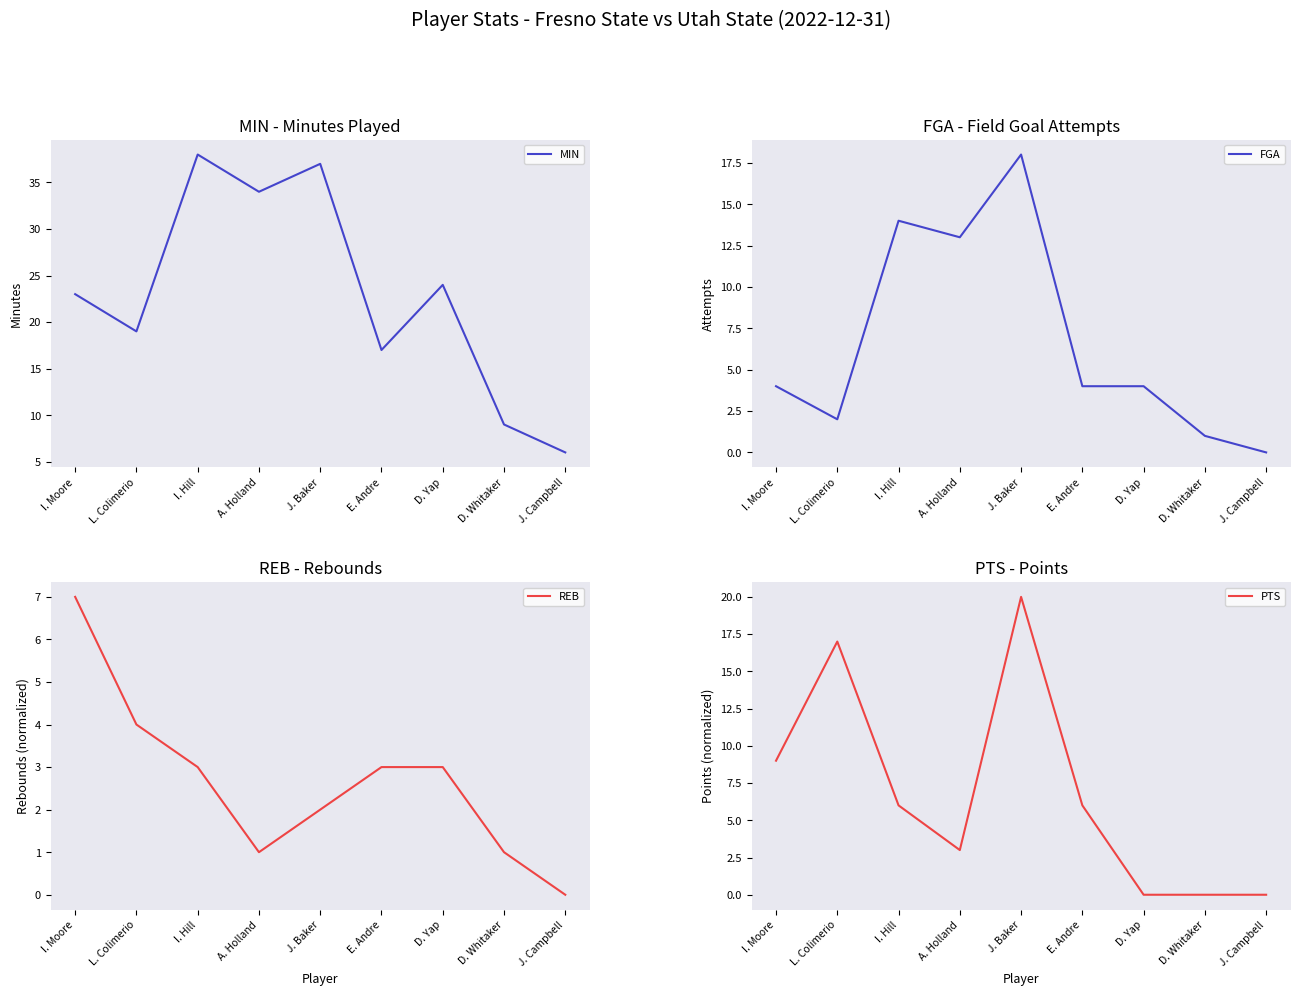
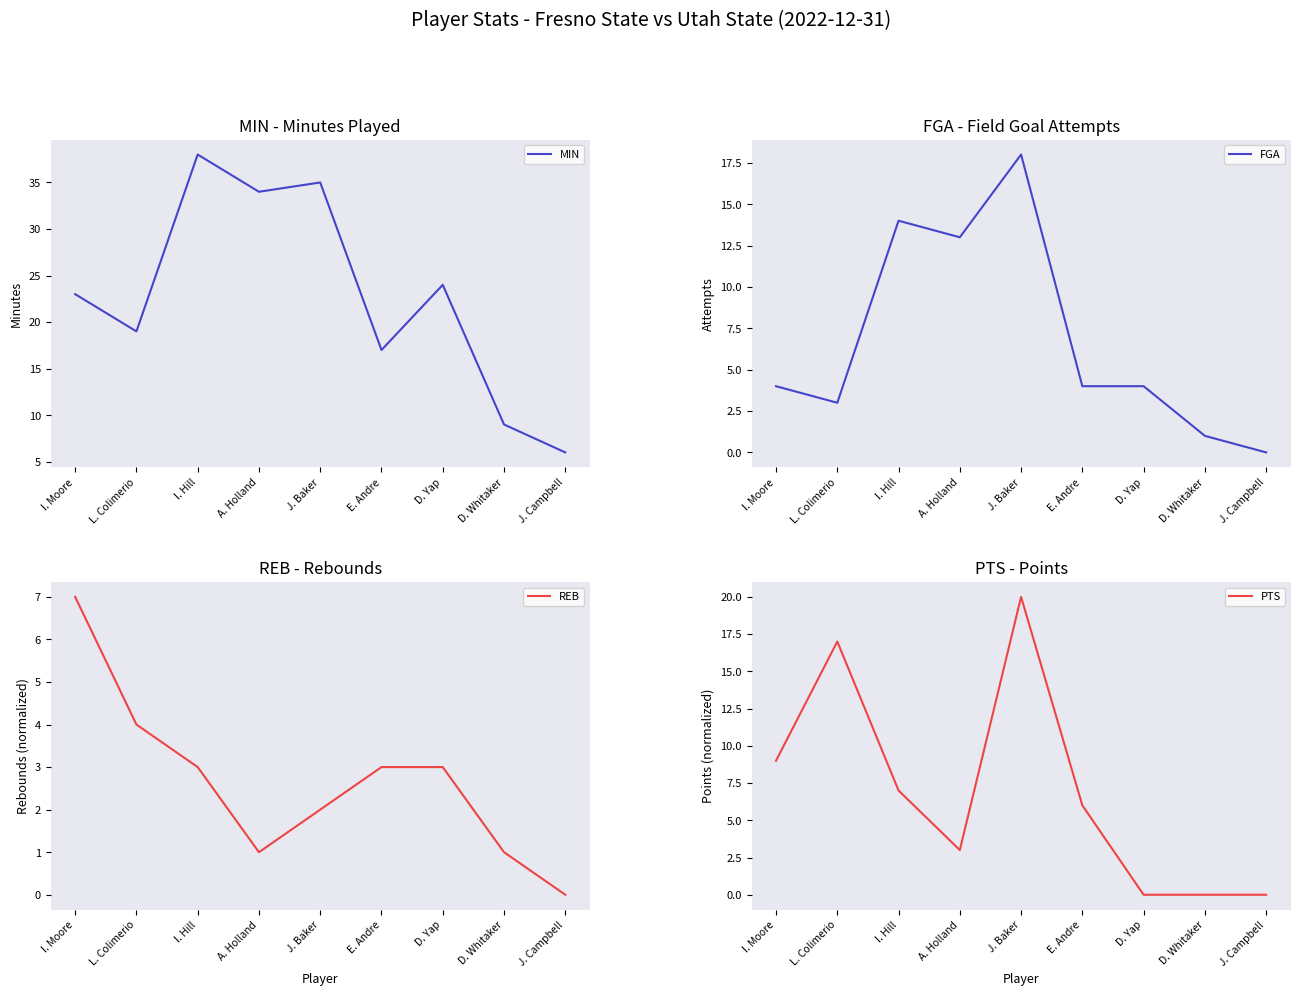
  {
    "MIN - Minutes Played": {
      "I. Moore": 23,
      "L. Colimerio": 19,
      "I. Hill": 38,
      "A. Holland": 34,
-     "J. Baker": 37,
+     "J. Baker": 35,
      "E. Andre": 17,
      "D. Yap": 24,
      "D. Whitaker": 9,
      "J. Campbell": 6
    },
    "FGA - Field Goal Attempts": {
      "I. Moore": 4,
-     "L. Colimerio": 2,
+     "L. Colimerio": 3,
      "I. Hill": 14,
      "A. Holland": 13,
      "J. Baker": 18,
      "E. Andre": 4,
      "D. Yap": 4,
      "D. Whitaker": 1,
      "J. Campbell": 0
    },
    "REB - Rebounds": {
      "I. Moore": 7.0,
      "L. Colimerio": 4.0,
      "I. Hill": 3.0,
      "A. Holland": 1.0,
      "J. Baker": 2.0,
      "E. Andre": 3.0,
      "D. Yap": 3.0,
      "D. Whitaker": 1.0,
      "J. Campbell": 0.0
    },
    "PTS - Points": {
      "I. Moore": 9,
      "L. Colimerio": 17,
-     "I. Hill": 6,
+     "I. Hill": 7,
      "A. Holland": 3,
      "J. Baker": 20,
      "E. Andre": 6,
      "D. Yap": 0,
      "D. Whitaker": 0,
      "J. Campbell": 0
    }
  }
